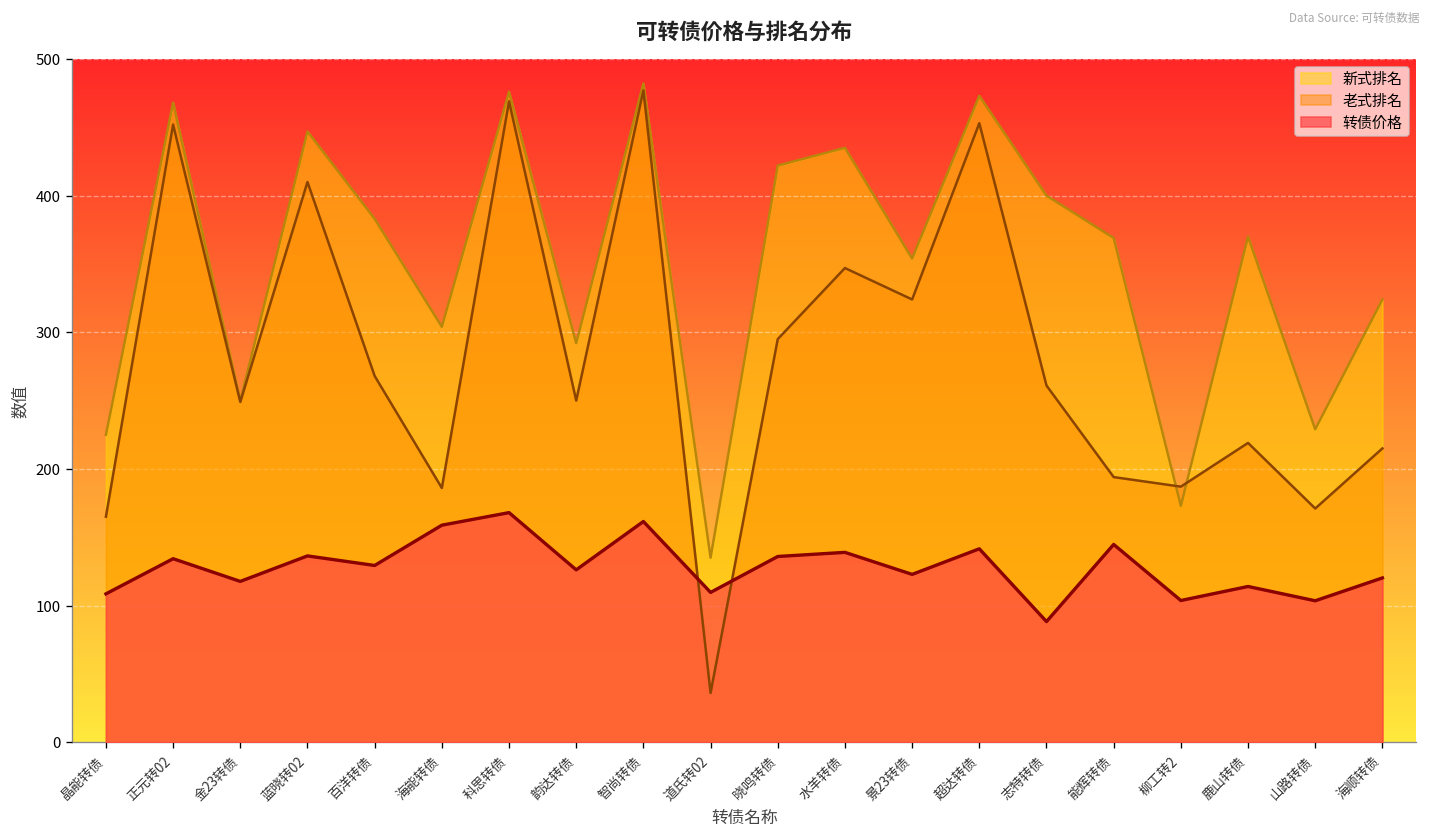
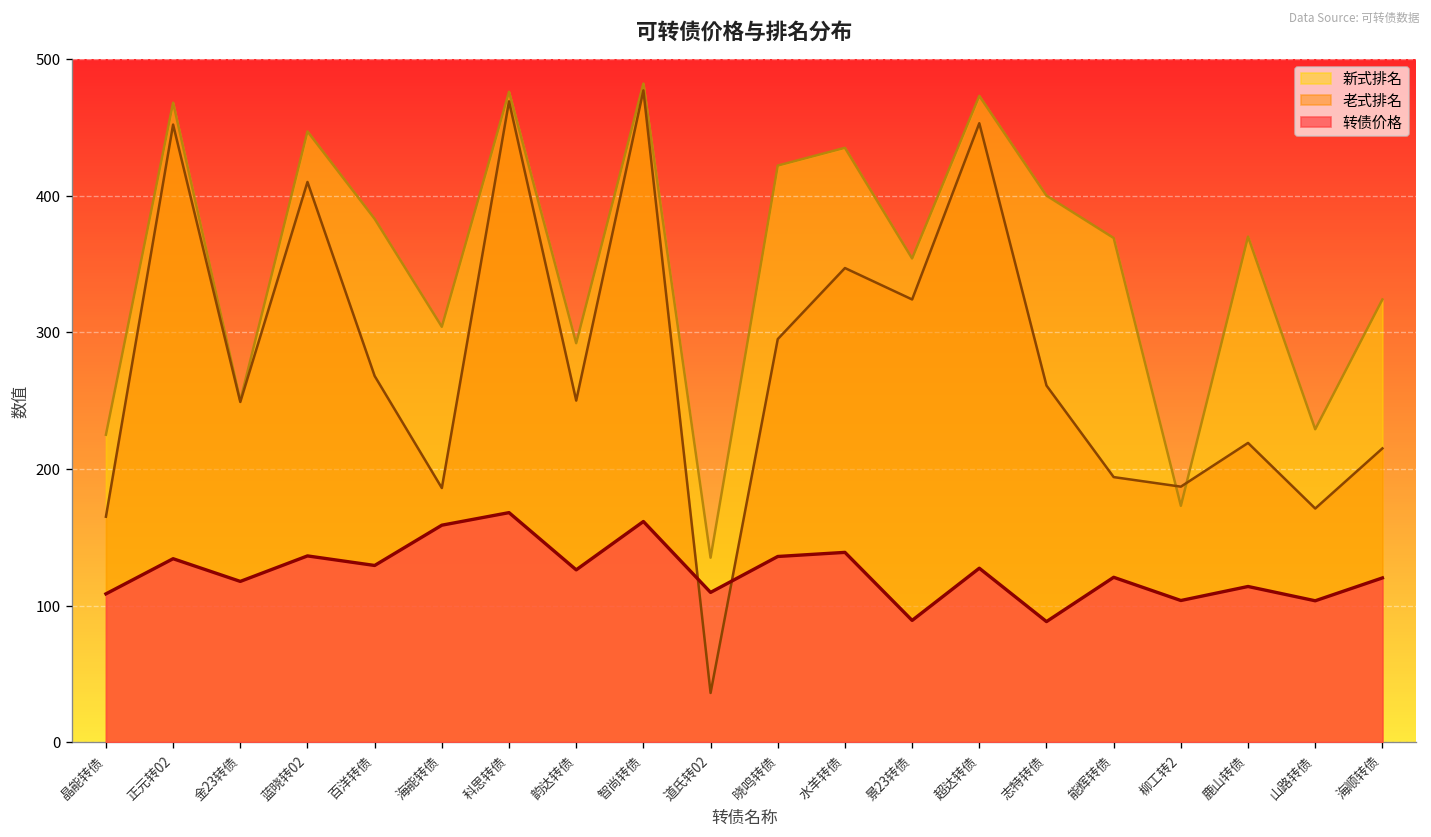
  {
    "转债价格": {
      "晶能转债": 109,
      "正元转02": 134,
      "金23转债": 118,
      "蓝晓转02": 136,
      "百洋转债": 129,
      "海能转债": 159,
      "科思转债": 168,
      "韵达转债": 126,
      "智尚转债": 162,
      "道氏转02": 110,
      "晓鸣转债": 136,
      "水羊转债": 139,
-     "景23转债": 123,
-     "超达转债": 142,
+     "景23转债": 89,
+     "超达转债": 127,
      "志特转债": 88,
-     "能辉转债": 145,
+     "能辉转债": 121,
      "柳工转2": 104,
      "鹿山转债": 114,
      "山路转债": 103,
      "海顺转债": 120
    }
  }
